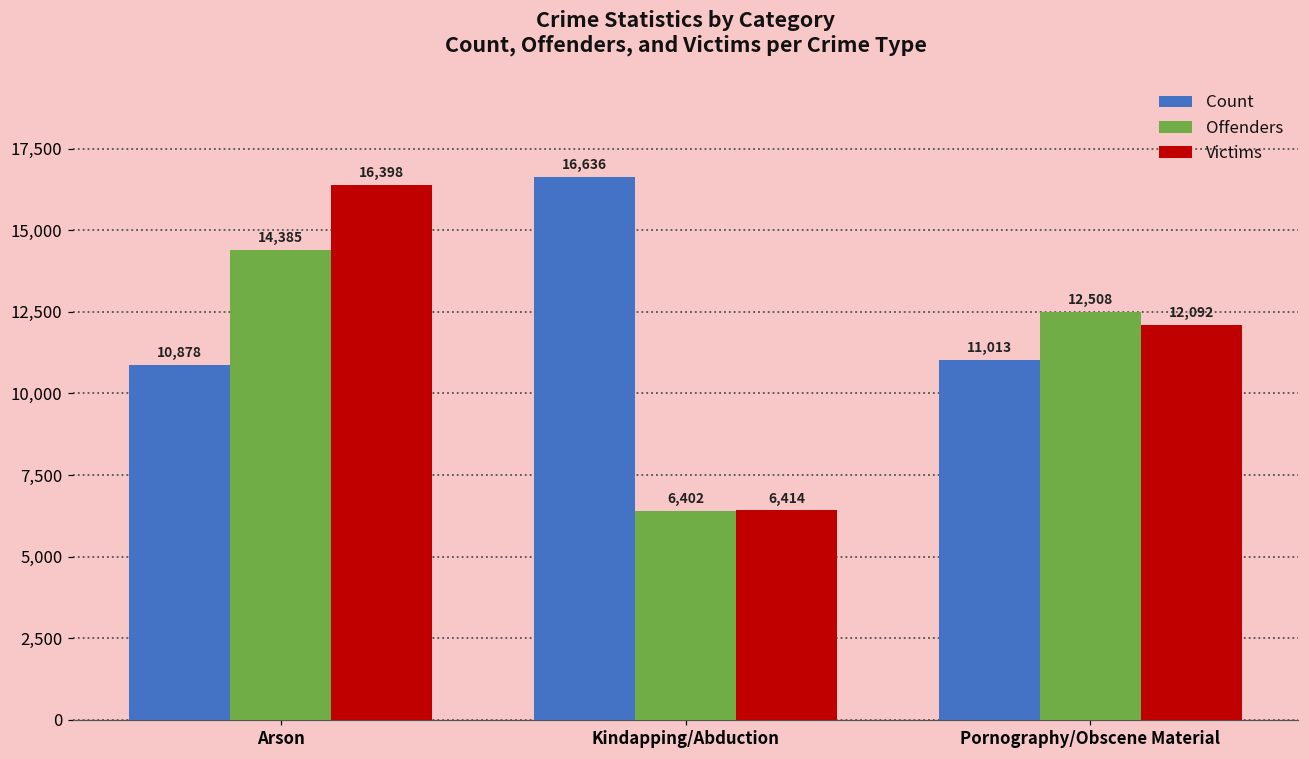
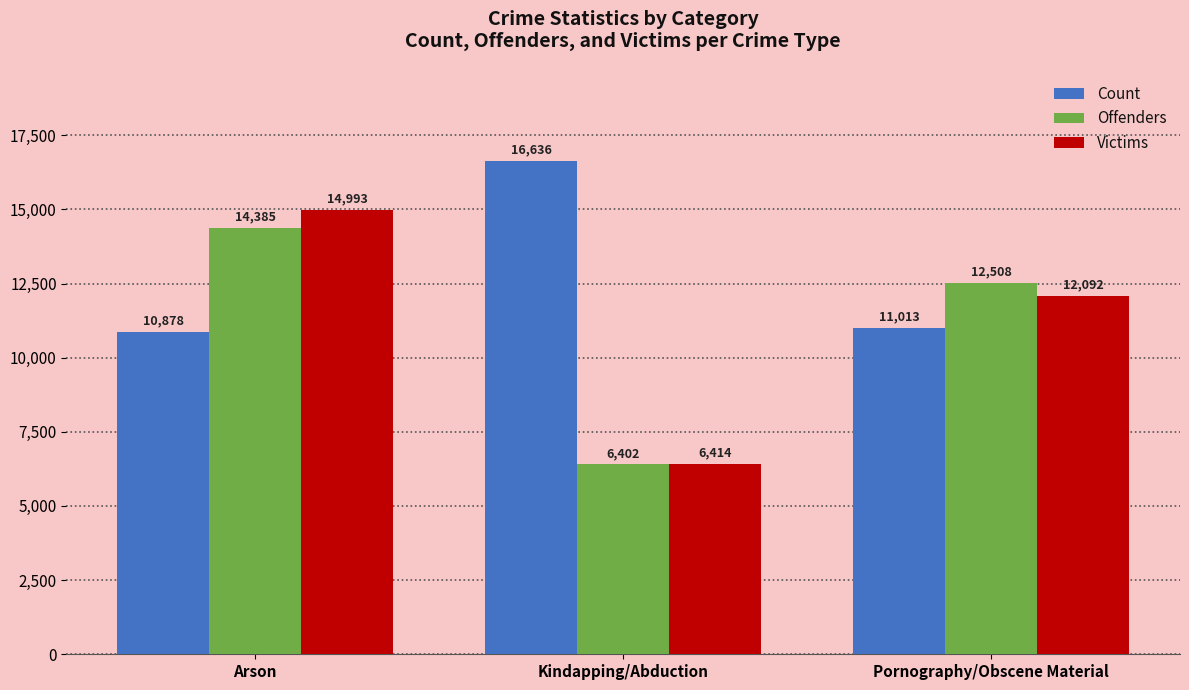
  {
    "Count": {
      "Arson": "10,878",
      "Kindapping/Abduction": "16,636",
      "Pornography/Obscene Material": "11,013"
    },
    "Offenders": {
      "Arson": "14,385",
      "Kindapping/Abduction": "6,402",
      "Pornography/Obscene Material": "12,508"
    },
    "Victims": {
-     "Arson": "16,398",
+     "Arson": "14,993",
      "Kindapping/Abduction": "6,414",
      "Pornography/Obscene Material": "12,092"
    }
  }
